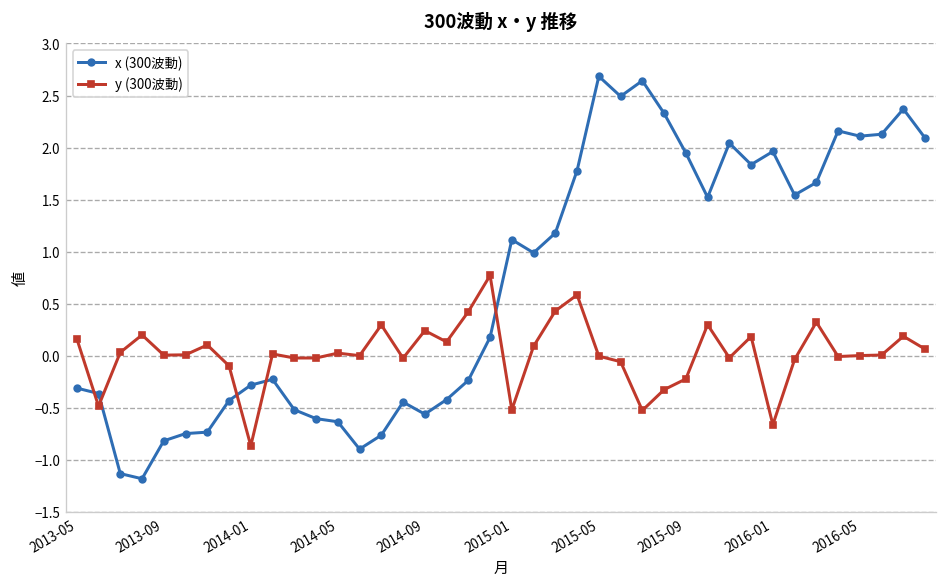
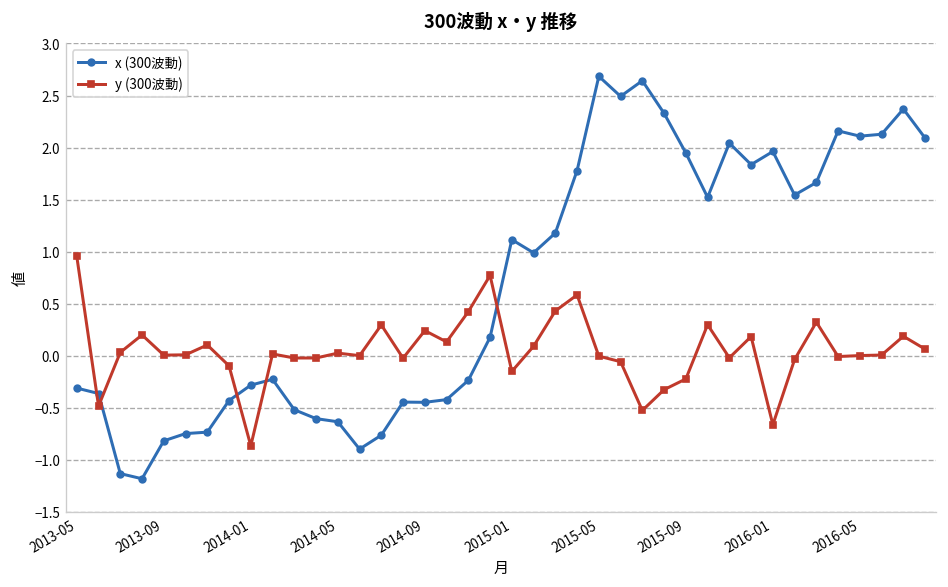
  {
    "x (300波動)": {
      "2013-05": -0.3,
      "2013-09": -0.8,
      "2014-01": -0.3,
      "2014-05": -0.6,
-     "2014-09": -0.6,
+     "2014-09": -0.4,
      "2015-01": 1.1,
      "2015-05": 2.7,
      "2015-09": 1.9,
      "2016-01": 2.0,
      "2016-05": 2.1
    },
    "y (300波動)": {
-     "2013-05": 0.2,
+     "2013-05": 1.0,
      "2013-09": 0.0,
      "2014-01": -0.9,
      "2014-05": 0.0,
      "2014-09": 0.2,
-     "2015-01": -0.5,
+     "2015-01": -0.2,
      "2015-05": 0.0,
      "2015-09": -0.2,
      "2016-01": -0.7,
      "2016-05": 0.0
    }
  }
